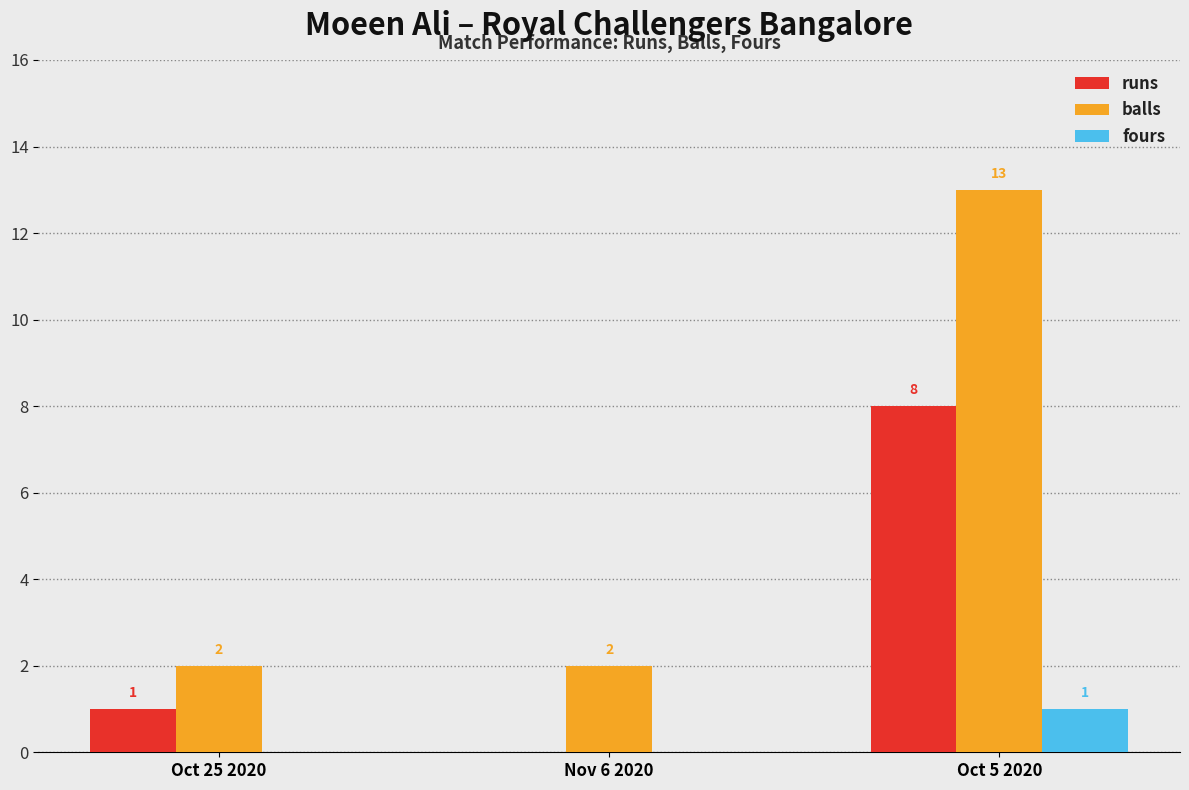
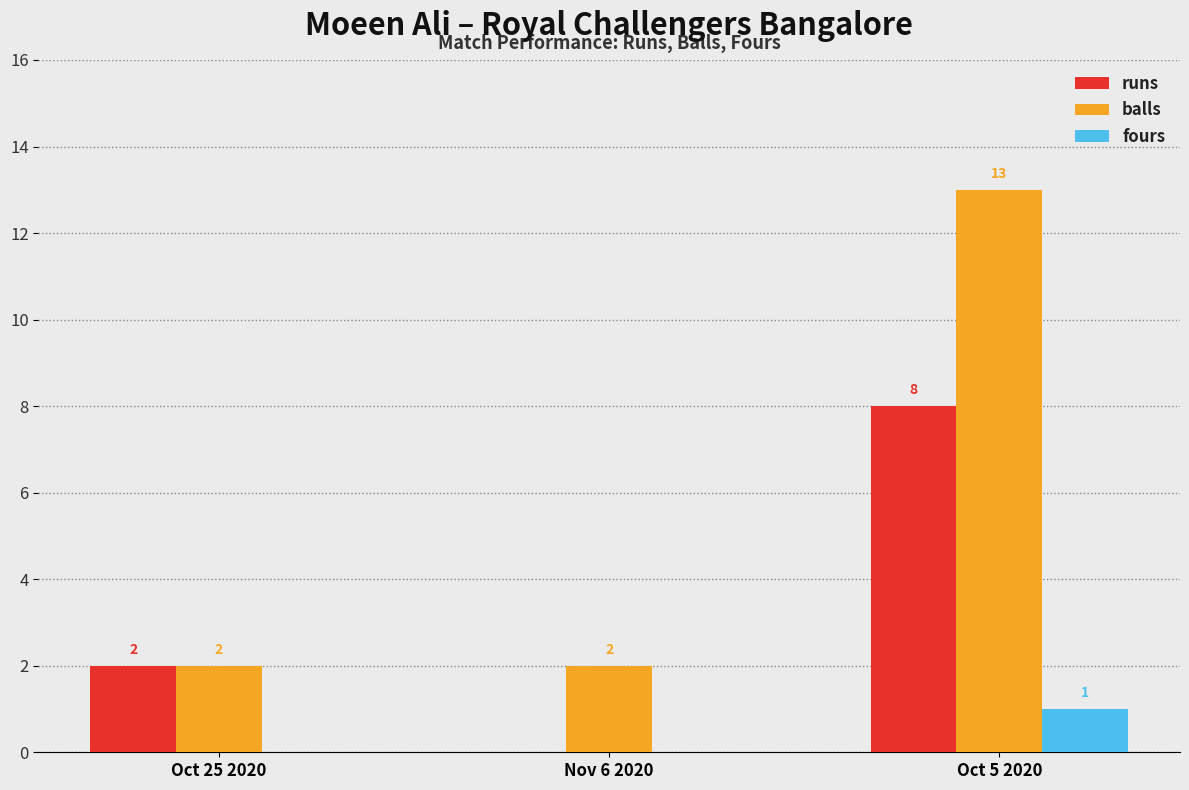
  {
    "runs": {
-     "Oct 25 2020": 1,
+     "Oct 25 2020": 2,
      "Oct 5 2020": 8
    },
    "balls": {
      "Oct 25 2020": 2,
      "Nov 6 2020": 2,
      "Oct 5 2020": 13
    },
    "fours": {
      "Oct 5 2020": 1
    }
  }
